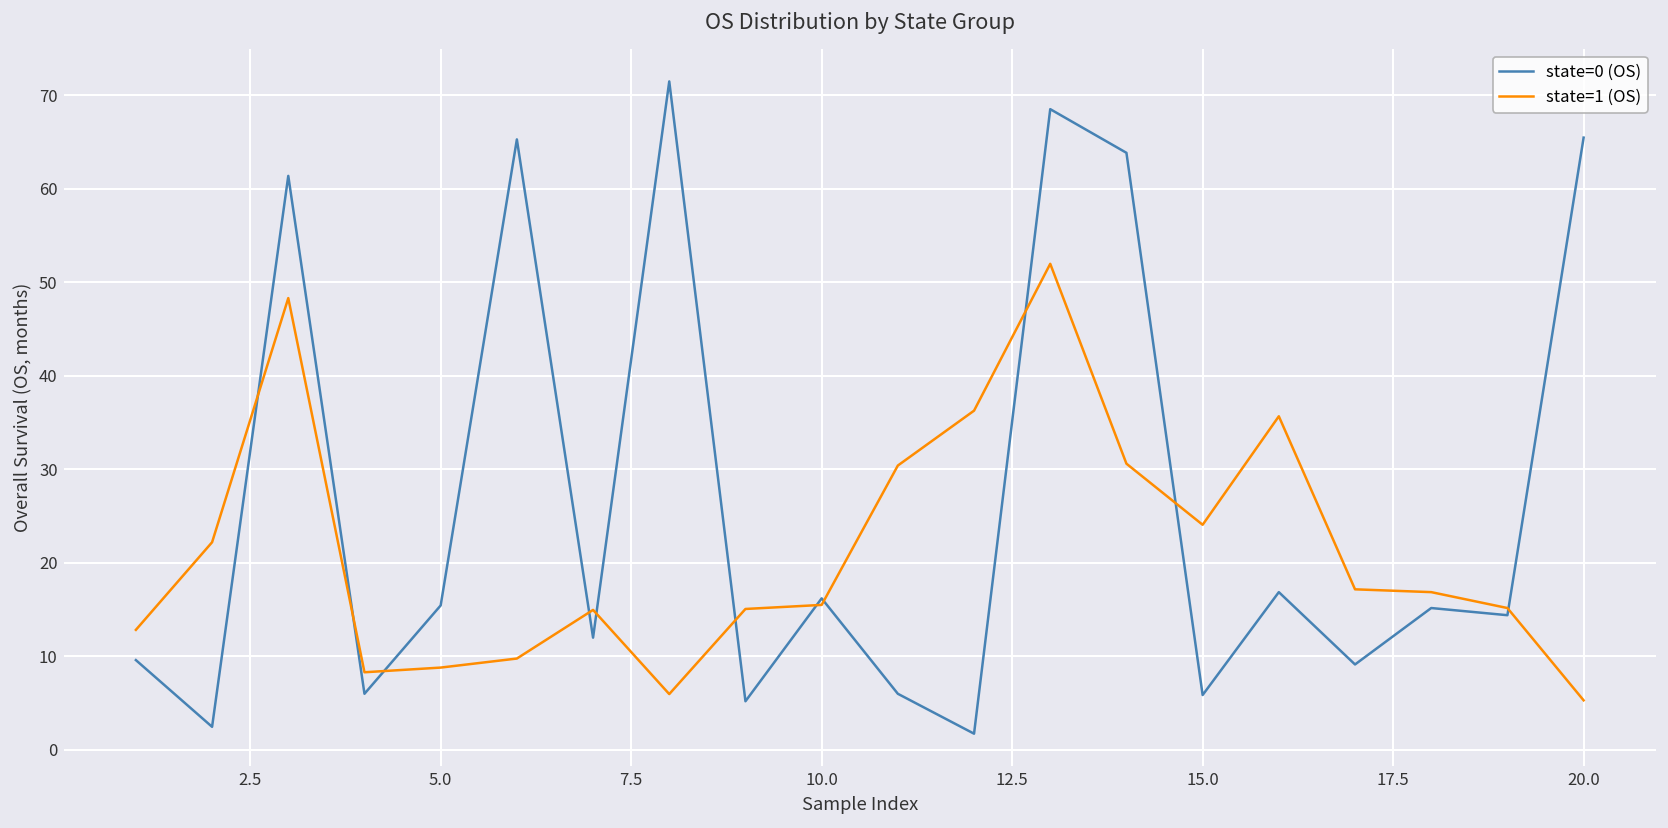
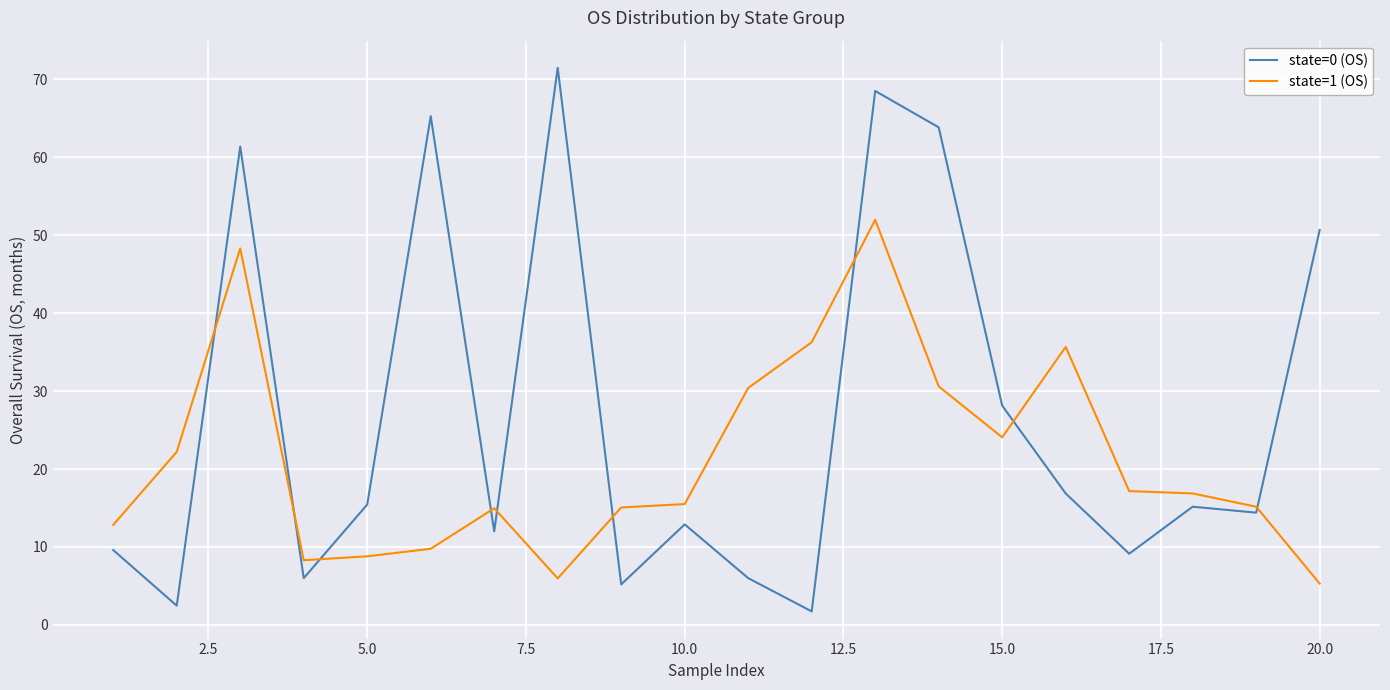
  {
    "state=0 (OS)": {
      "5.0": 15,
-     "10.0": 16,
-     "15.0": 6,
-     "20.0": 65
+     "10.0": 13,
+     "15.0": 28,
+     "20.0": 51
    },
    "state=1 (OS)": {
      "5.0": 9,
      "10.0": 16,
      "15.0": 24,
      "20.0": 5
    }
  }
